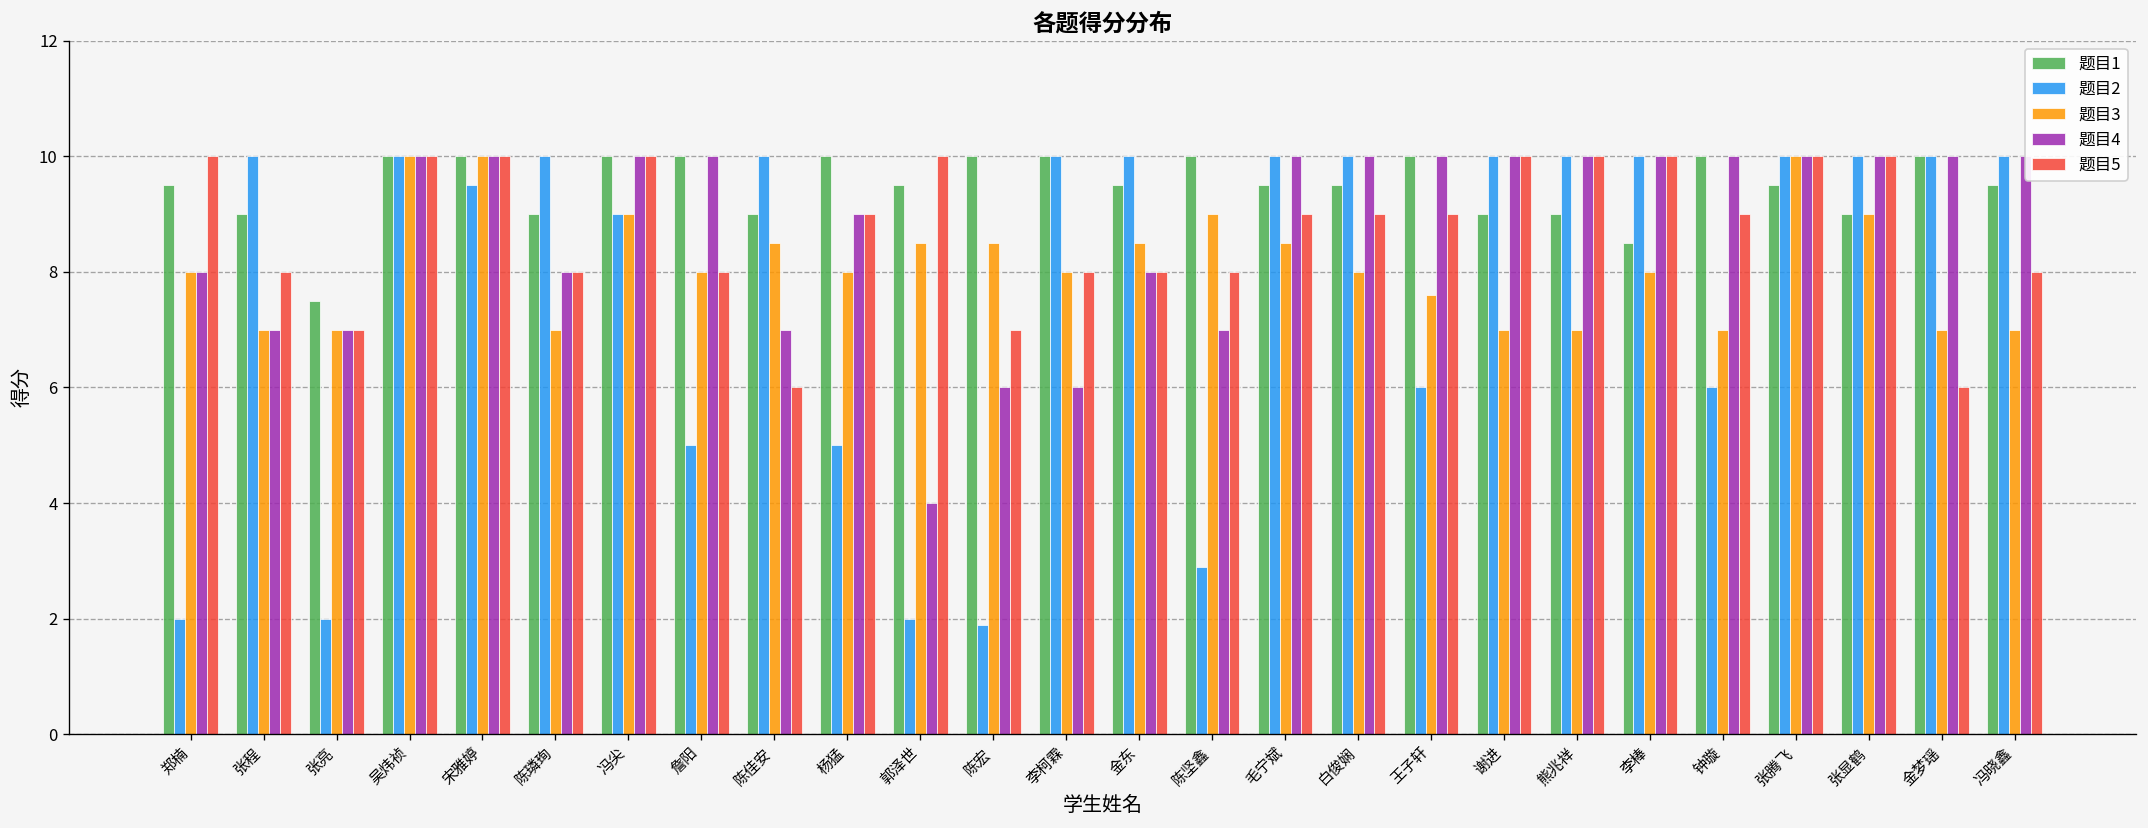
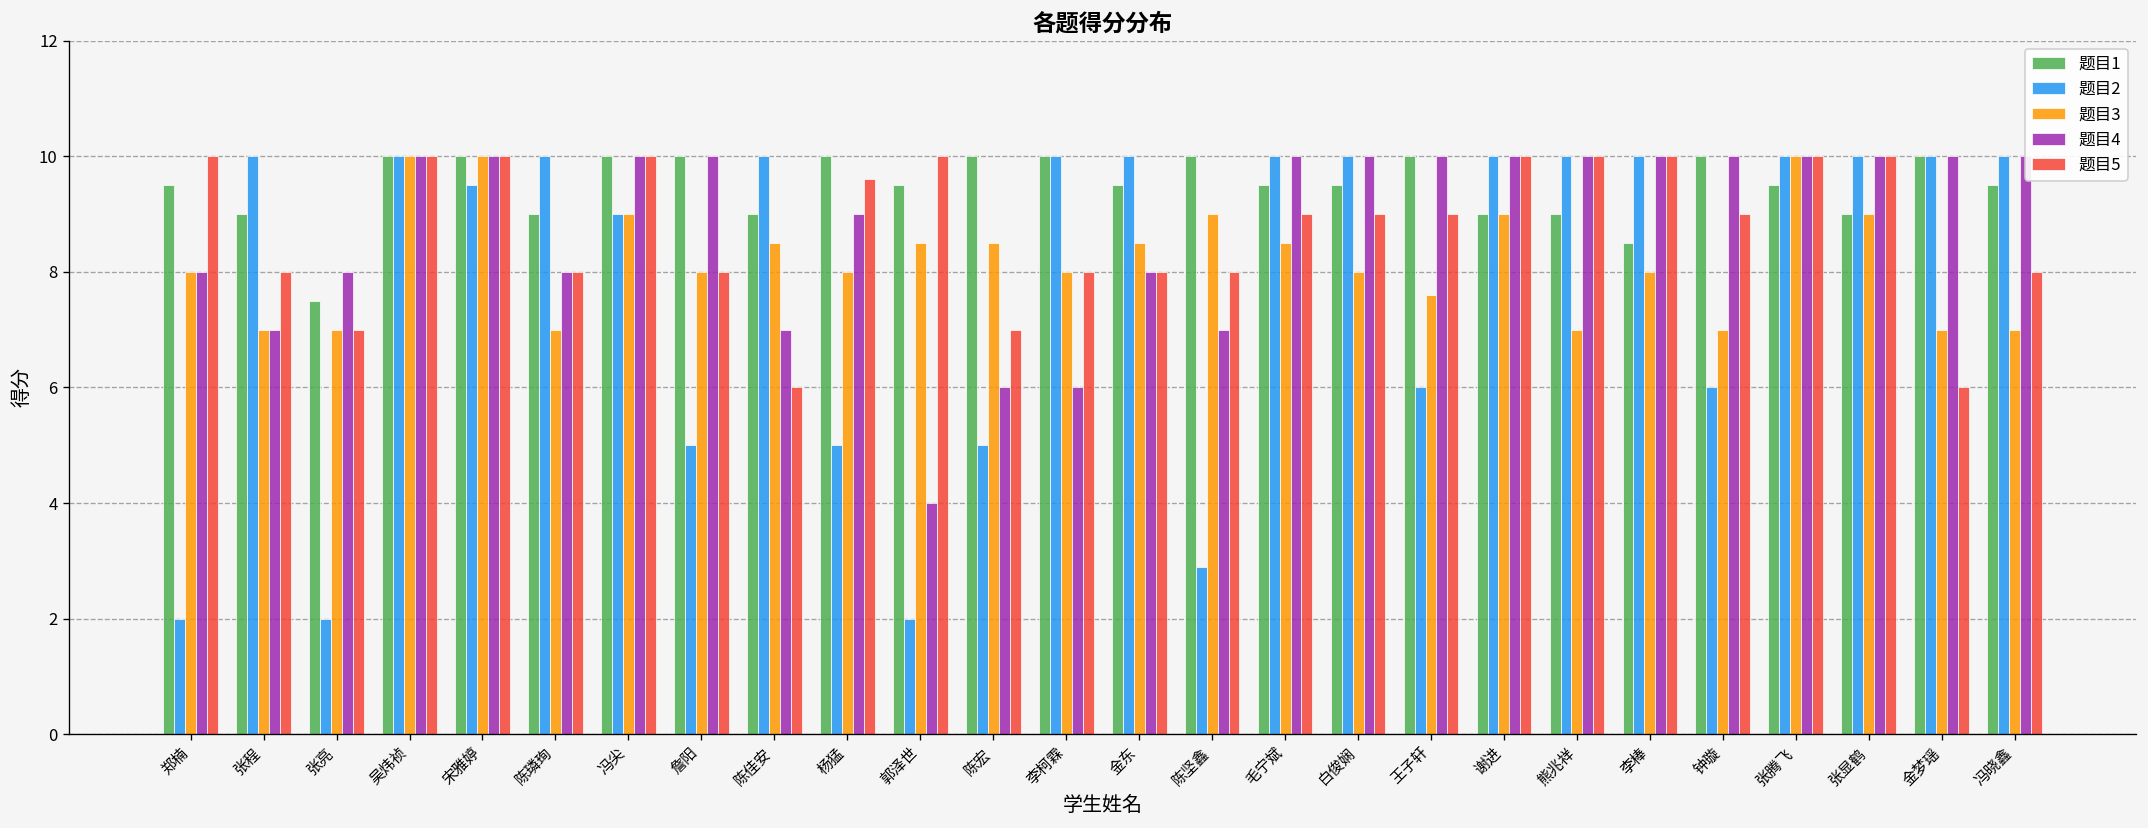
  {
    "题目1": {
      "郑楠": 9.5,
      "张程": 9.0,
      "张亮": 7.5,
      "吴炜祯": 10.0,
      "宋雅婷": 10.0,
      "陈璘珣": 9.0,
      "冯尖": 10.0,
      "詹阳": 10.0,
      "陈佳安": 9.0,
      "杨猛": 10.0,
      "郭泽世": 9.5,
      "陈宏": 10.0,
      "李柯霖": 10.0,
      "金东": 9.5,
      "陈坚鑫": 10.0,
      "毛宁斌": 9.5,
      "白俊娴": 9.5,
      "王子轩": 10.0,
      "谢进": 9.0,
      "熊兆祥": 9.0,
      "李棒": 8.5,
      "钟璇": 10.0,
      "张腾飞": 9.5,
      "张显鹤": 9.0,
      "金梦瑶": 10.0,
      "冯晓鑫": 9.5
    },
    "题目2": {
      "郑楠": 2.0,
      "张程": 10.0,
      "张亮": 2.0,
      "吴炜祯": 10.0,
      "宋雅婷": 9.5,
      "陈璘珣": 10.0,
      "冯尖": 9.0,
      "詹阳": 5.0,
      "陈佳安": 10.0,
      "杨猛": 5.0,
      "郭泽世": 2.0,
-     "陈宏": 1.9,
+     "陈宏": 5.0,
      "李柯霖": 10.0,
      "金东": 10.0,
      "陈坚鑫": 2.9,
      "毛宁斌": 10.0,
      "白俊娴": 10.0,
      "王子轩": 6.0,
      "谢进": 10.0,
      "熊兆祥": 10.0,
      "李棒": 10.0,
      "钟璇": 6.0,
      "张腾飞": 10.0,
      "张显鹤": 10.0,
      "金梦瑶": 10.0,
      "冯晓鑫": 10.0
    },
    "题目3": {
      "郑楠": 8,
      "张程": 7,
      "张亮": 7,
      "吴炜祯": 10,
      "宋雅婷": 10,
      "陈璘珣": 7,
      "冯尖": 9,
      "詹阳": 8,
      "陈佳安": 8.5,
      "杨猛": 8,
      "郭泽世": 8.5,
      "陈宏": 8.5,
      "李柯霖": 8,
      "金东": 8.5,
      "陈坚鑫": 9,
      "毛宁斌": 8.5,
      "白俊娴": 8,
      "王子轩": 7.6,
-     "谢进": 7,
+     "谢进": 9,
      "熊兆祥": 7,
      "李棒": 8,
      "钟璇": 7,
      "张腾飞": 10,
      "张显鹤": 9,
      "金梦瑶": 7,
      "冯晓鑫": 7
    },
    "题目4": {
      "郑楠": 8,
      "张程": 7,
-     "张亮": 7,
+     "张亮": 8,
      "吴炜祯": 10,
      "宋雅婷": 10,
      "陈璘珣": 8,
      "冯尖": 10,
      "詹阳": 10,
      "陈佳安": 7,
      "杨猛": 9,
      "郭泽世": 4,
      "陈宏": 6,
      "李柯霖": 6,
      "金东": 8,
      "陈坚鑫": 7,
      "毛宁斌": 10,
      "白俊娴": 10,
      "王子轩": 10,
      "谢进": 10,
      "熊兆祥": 10,
      "李棒": 10,
      "钟璇": 10,
      "张腾飞": 10,
      "张显鹤": 10,
      "金梦瑶": 10
    },
    "题目5": {
      "郑楠": 10.0,
      "张程": 8.0,
      "张亮": 7.0,
      "吴炜祯": 10.0,
      "宋雅婷": 10.0,
      "陈璘珣": 8.0,
      "冯尖": 10.0,
      "詹阳": 8.0,
      "陈佳安": 6.0,
-     "杨猛": 9.0,
+     "杨猛": 9.6,
      "郭泽世": 10.0,
      "陈宏": 7.0,
      "李柯霖": 8.0,
      "金东": 8.0,
      "陈坚鑫": 8.0,
      "毛宁斌": 9.0,
      "白俊娴": 9.0,
      "王子轩": 9.0,
      "谢进": 10.0,
      "熊兆祥": 10.0,
      "李棒": 10.0,
      "钟璇": 9.0,
      "张腾飞": 10.0,
      "张显鹤": 10.0,
      "金梦瑶": 6.0,
      "冯晓鑫": 8.0
    }
  }
